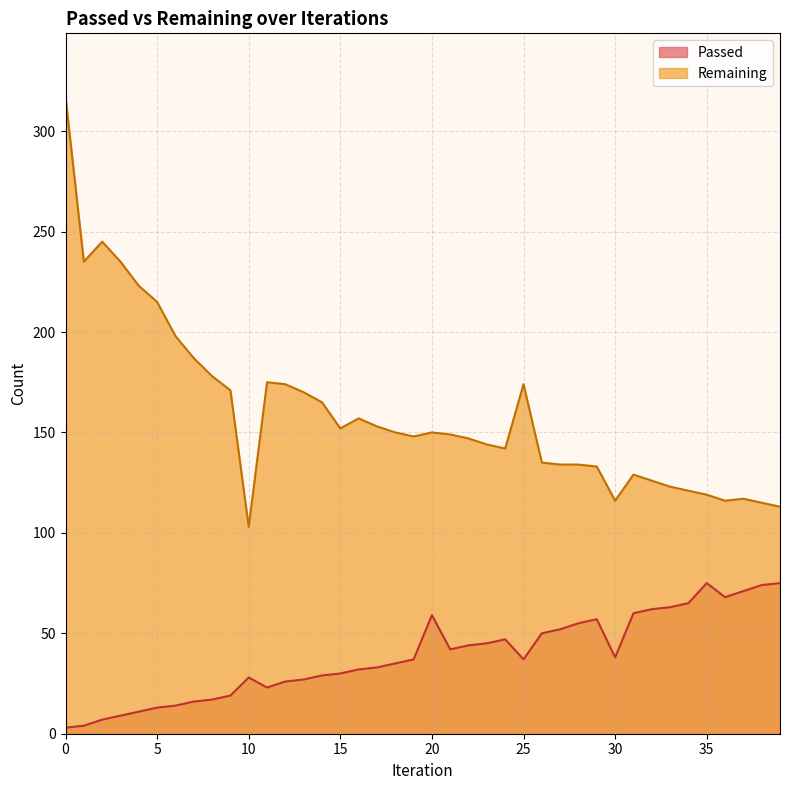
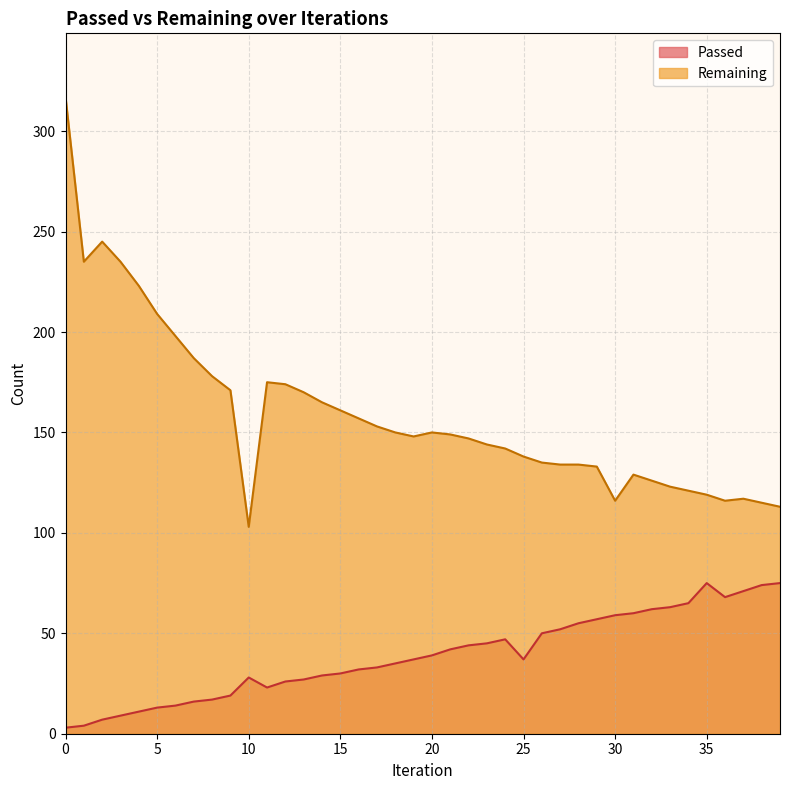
  {
    "Passed": {
      "0": 3,
      "5": 13,
      "10": 28,
      "15": 30,
-     "20": 59,
+     "20": 39,
      "25": 37,
-     "30": 38,
+     "30": 59,
      "35": 75
    },
    "Remaining": {
      "0": 317,
-     "5": 215,
+     "5": 209,
      "10": 103,
-     "15": 152,
+     "15": 161,
      "20": 150,
-     "25": 174,
+     "25": 138,
      "30": 116,
      "35": 119
    }
  }
